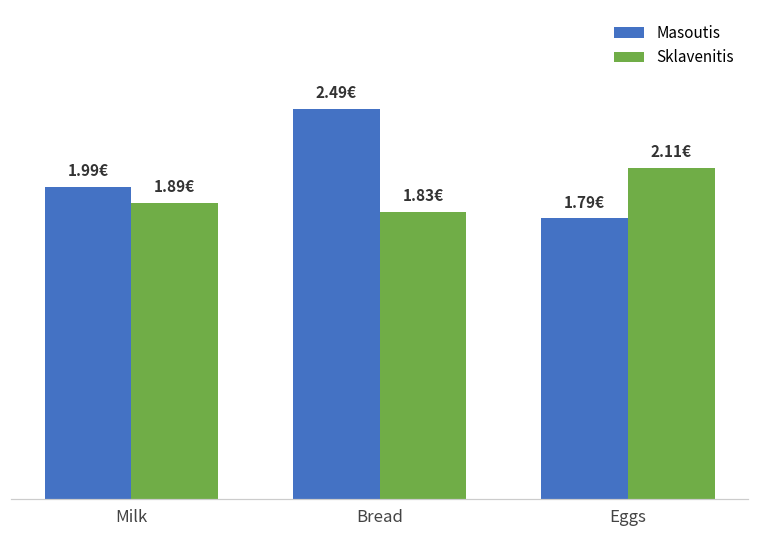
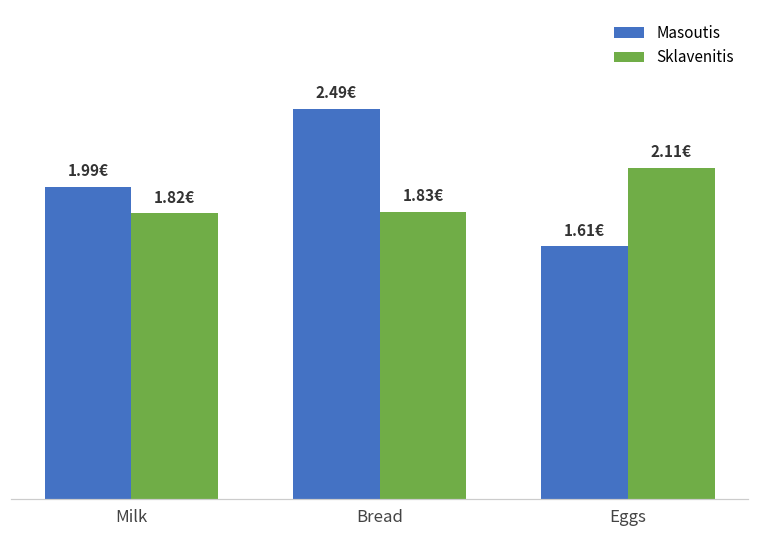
  {
    "Masoutis": {
      "Milk": "1.99€",
      "Bread": "2.49€",
-     "Eggs": "1.79€"
+     "Eggs": "1.61€"
    },
    "Sklavenitis": {
-     "Milk": "1.89€",
+     "Milk": "1.82€",
      "Bread": "1.83€",
      "Eggs": "2.11€"
    }
  }
